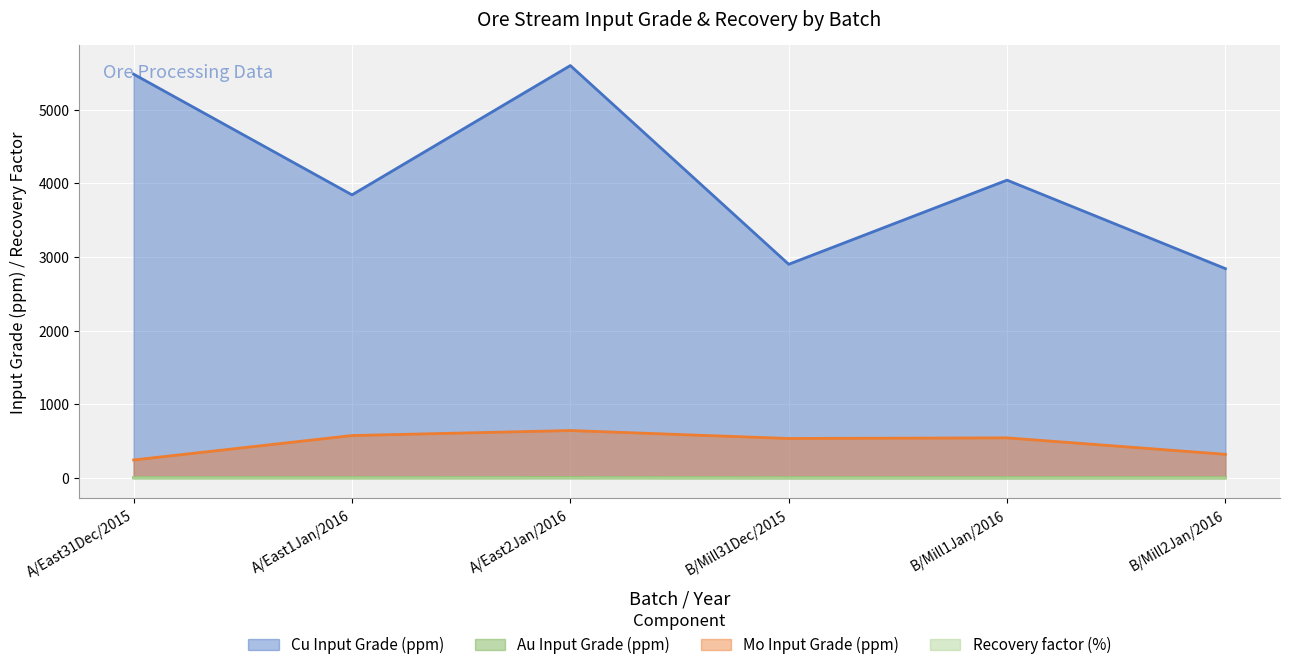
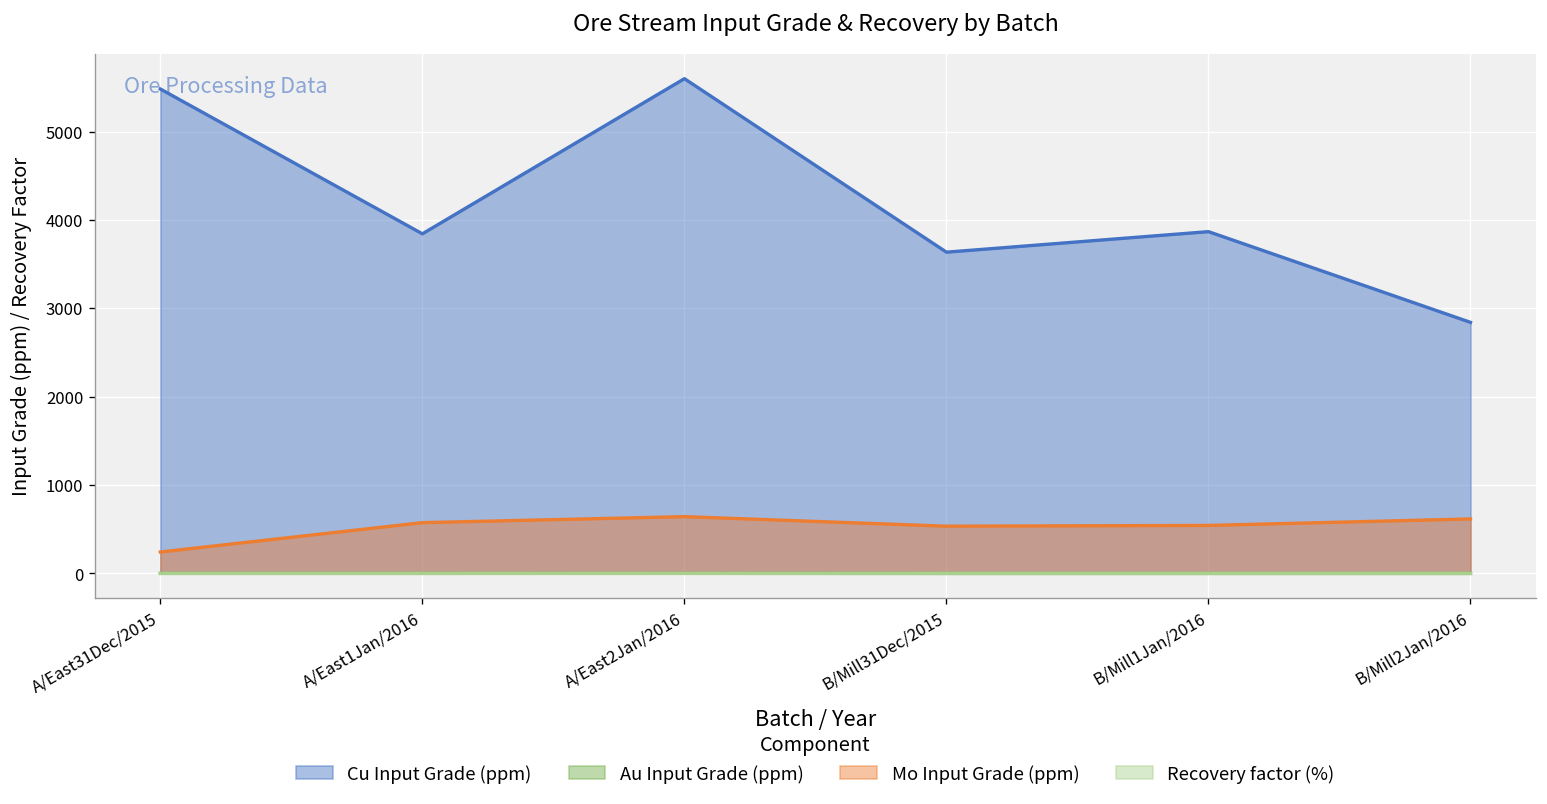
  {
    "Cu Input Grade (ppm)": {
      "A/East31Dec/2015": 5500,
      "A/East1Jan/2016": 3800,
      "A/East2Jan/2016": 5600,
-     "B/Mill31Dec/2015": 2900,
-     "B/Mill1Jan/2016": 4000,
+     "B/Mill31Dec/2015": 3600,
+     "B/Mill1Jan/2016": 3900,
      "B/Mill2Jan/2016": 2800
    },
    "Recovery factor (%)": {
      "A/East31Dec/2015": 0,
      "A/East1Jan/2016": 0,
      "A/East2Jan/2016": 0,
      "B/Mill31Dec/2015": 0,
      "B/Mill1Jan/2016": 0,
      "B/Mill2Jan/2016": 0
    },
    "Mo Input Grade (ppm)": {
      "A/East31Dec/2015": 200,
      "A/East1Jan/2016": 600,
      "A/East2Jan/2016": 600,
      "B/Mill31Dec/2015": 500,
      "B/Mill1Jan/2016": 500,
-     "B/Mill2Jan/2016": 300
+     "B/Mill2Jan/2016": 600
    }
  }
